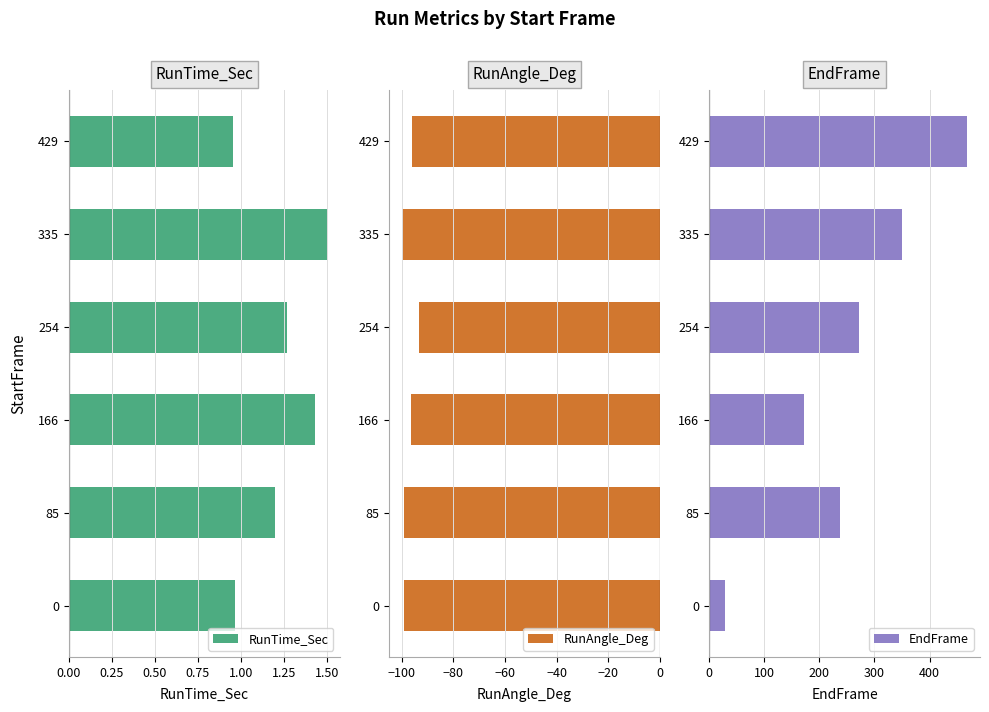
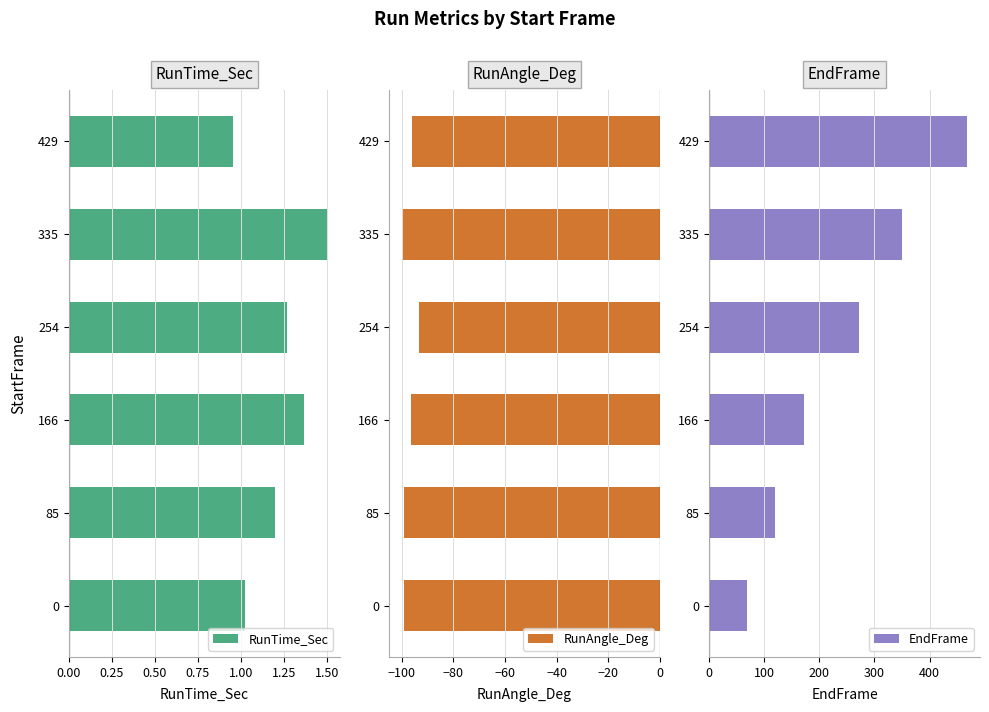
  {
    "RunTime_Sec": {
      "429": 0.95,
      "335": 1.50,
      "254": 1.27,
-     "166": 1.43,
+     "166": 1.37,
      "85": 1.20,
-     "0": 0.97
+     "0": 1.03
    },
    "RunAngle_Deg": {
      "429": -96,
      "335": -100,
      "254": -93,
      "166": -96,
      "85": -99,
      "0": -99
    },
    "EndFrame": {
      "429": 470,
      "335": 350,
      "254": 270,
      "166": 170,
-     "85": 240,
-     "0": 30
+     "85": 120,
+     "0": 70
    }
  }
